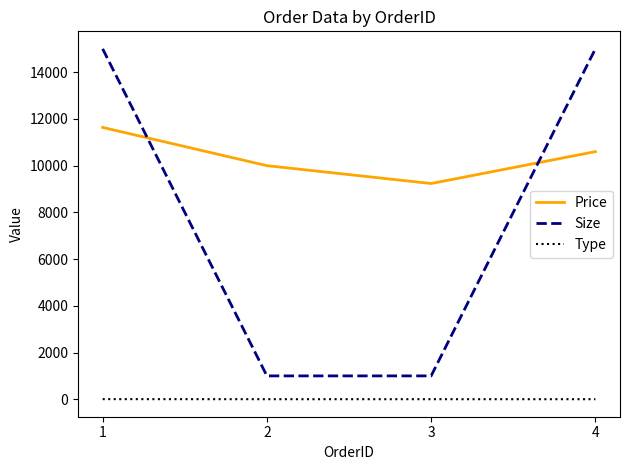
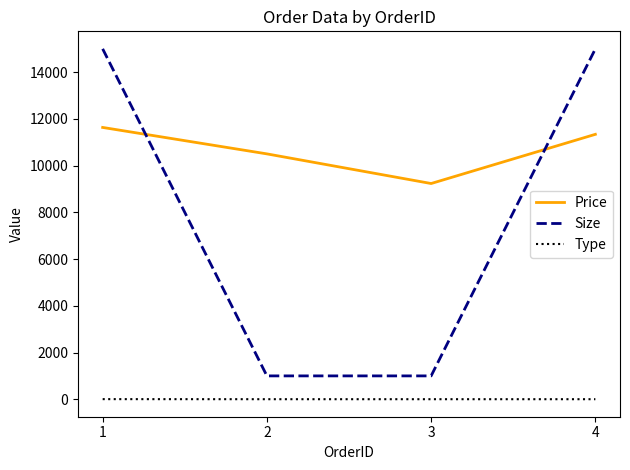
  {
    "Price": {
      "1": 11600,
-     "2": 10000,
+     "2": 10500,
      "3": 9200,
-     "4": 10600
+     "4": 11300
    },
    "Size": {
      "1": 15000,
      "2": 1000,
      "3": 1000,
      "4": 15000
    },
    "Type": {
      "1": 0,
      "2": 0,
      "3": 0,
      "4": 0
    }
  }
